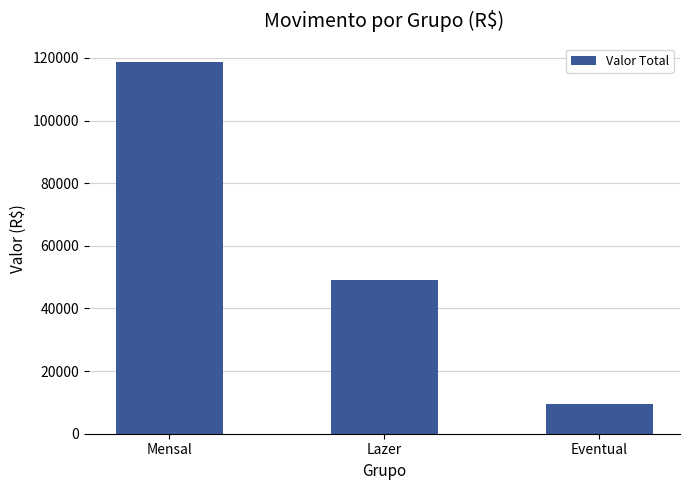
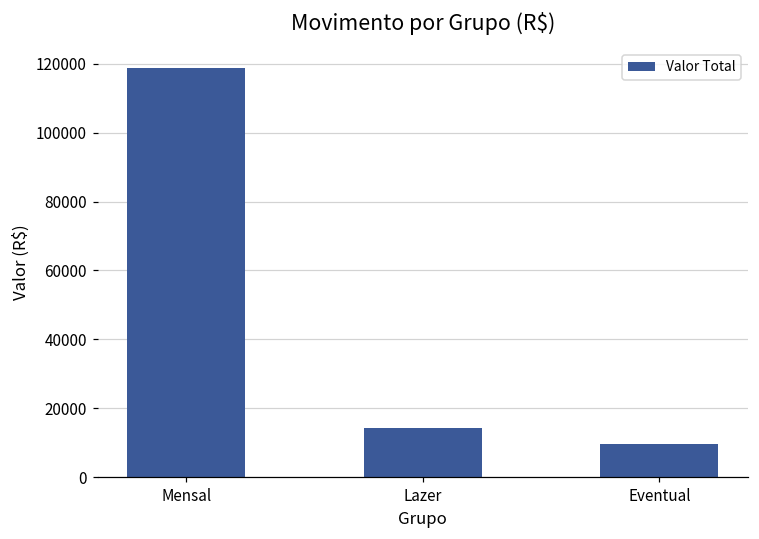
  {
    "Mensal": 119000,
-   "Lazer": 49000,
+   "Lazer": 14000,
    "Eventual": 10000
  }
